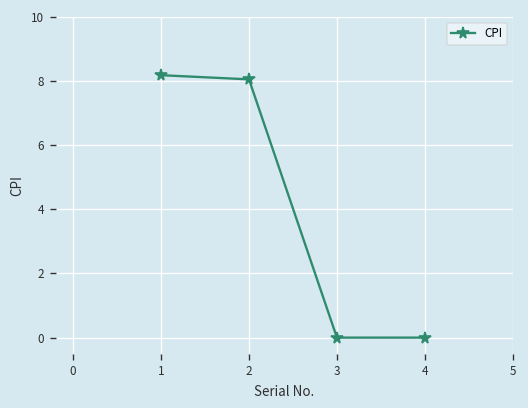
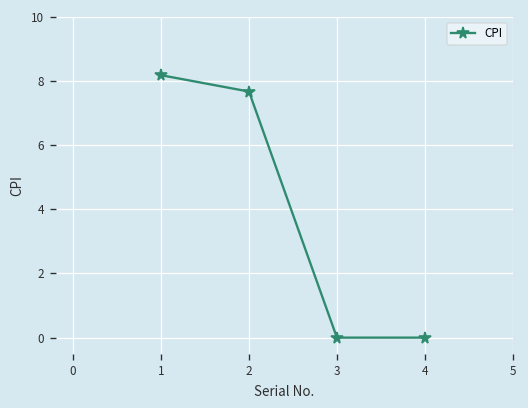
  {
    "1": 8.2,
-   "2": 8.1,
+   "2": 7.7,
    "3": 0.0,
    "4": 0.0
  }
